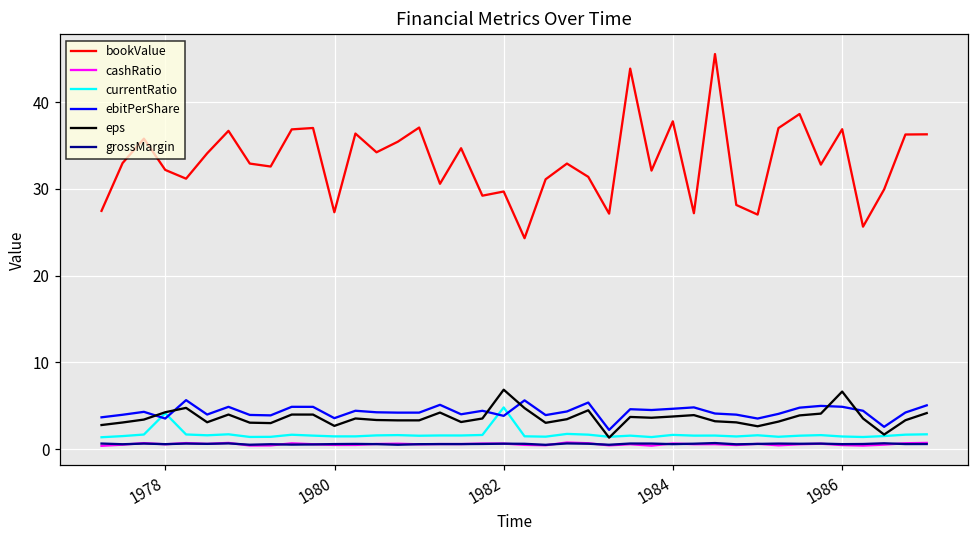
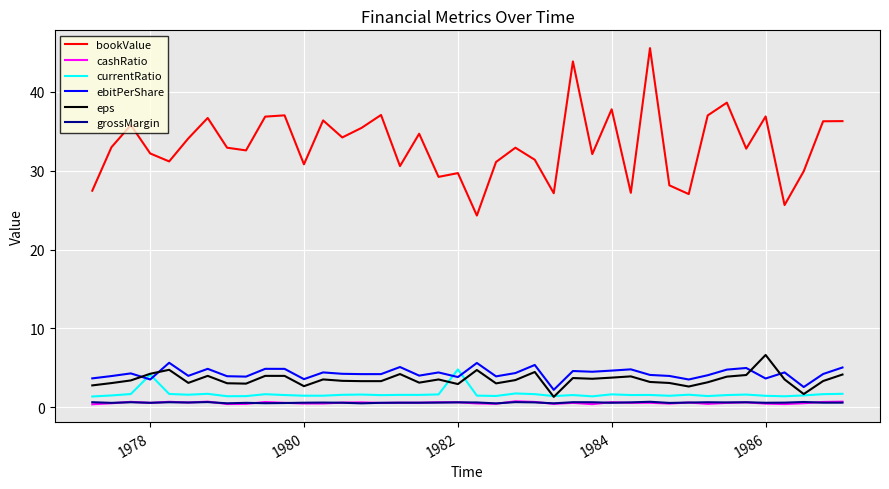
  {
    "bookValue": {
      "1978": 32,
-     "1980": 27,
+     "1980": 31,
      "1982": 30,
      "1984": 38,
      "1986": 37
    },
    "currentRatio": {
      "1980": 1,
      "1982": 5,
      "1984": 2,
      "1986": 1
    },
    "ebitPerShare": {
      "1978": 4,
      "1980": 4,
      "1982": 4,
      "1984": 5,
-     "1986": 5
+     "1986": 4
    },
    "eps": {
      "1980": 3,
-     "1982": 7,
+     "1982": 3,
      "1984": 4,
      "1986": 7
    }
  }
